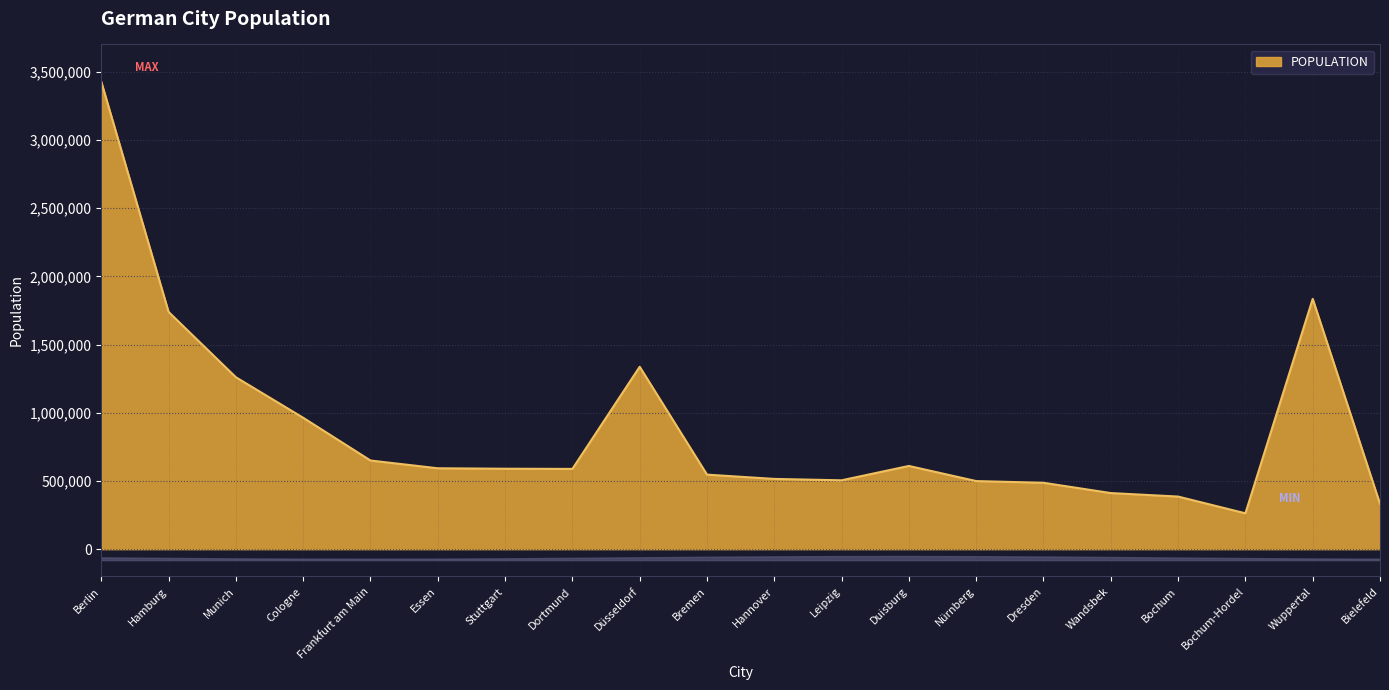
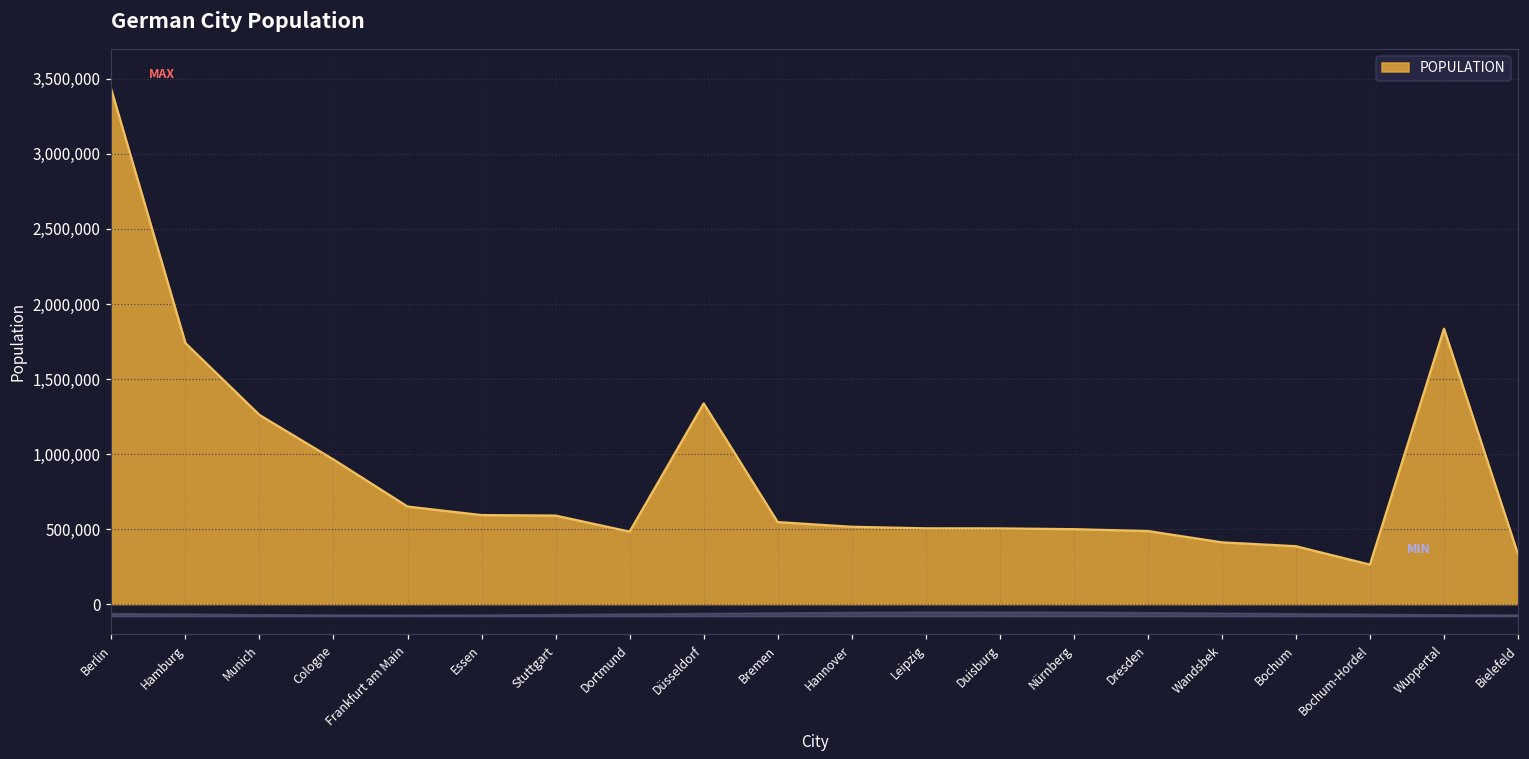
  {
    "POPULATION": {
      "Berlin": "3,430,000",
      "Hamburg": "1,740,000",
      "Munich": "1,260,000",
      "Cologne": "960,000",
      "Frankfurt am Main": "650,000",
      "Essen": "590,000",
      "Stuttgart": "590,000",
-     "Dortmund": "590,000",
+     "Dortmund": "480,000",
      "Düsseldorf": "1,340,000",
      "Bremen": "550,000",
      "Hannover": "520,000",
      "Leipzig": "500,000",
-     "Duisburg": "610,000",
+     "Duisburg": "500,000",
      "Nürnberg": "500,000",
      "Dresden": "490,000",
      "Wandsbek": "410,000",
      "Bochum": "390,000",
      "Bochum-Hordel": "260,000",
      "Wuppertal": "1,830,000",
      "Bielefeld": "330,000"
    }
  }
